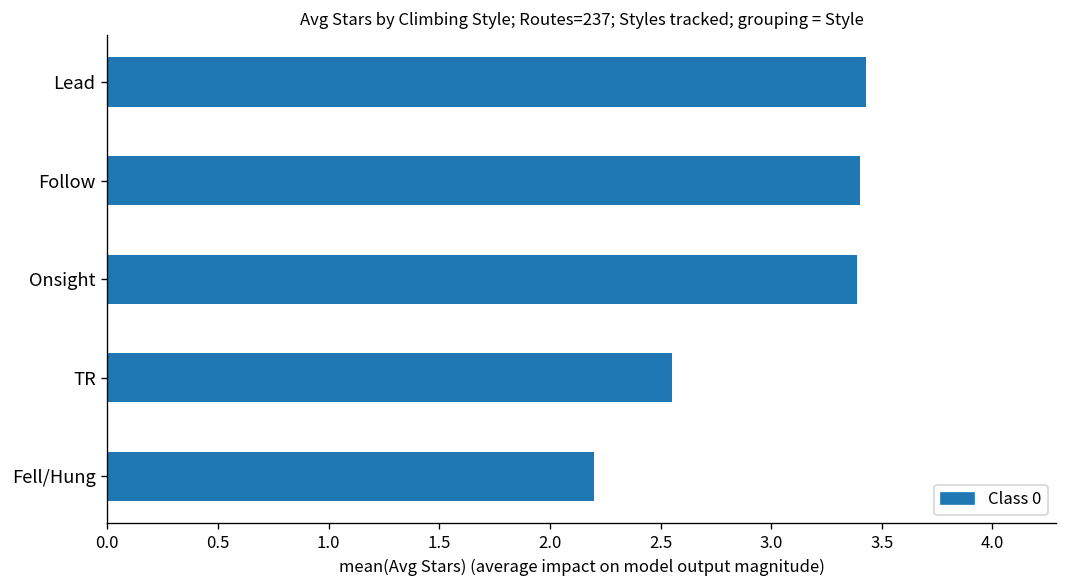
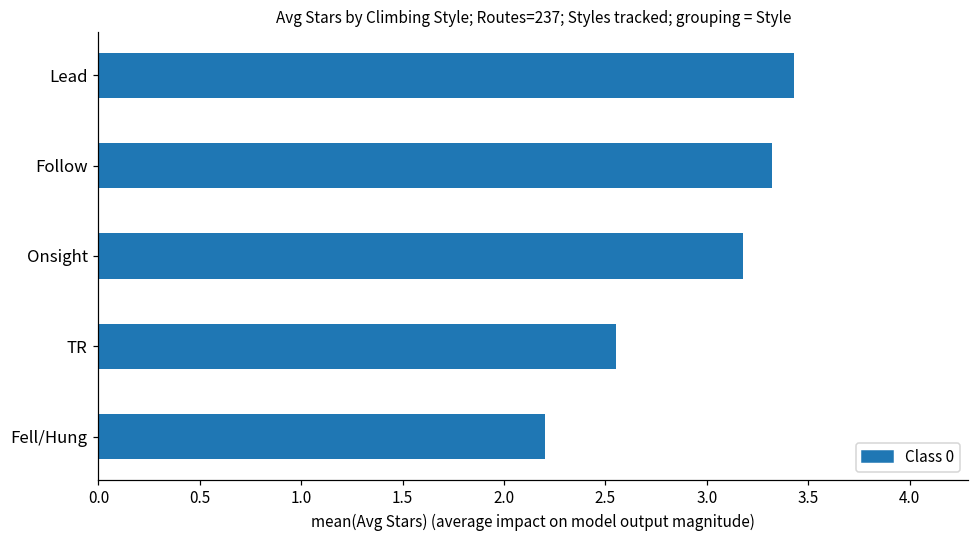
  {
    "Lead": 3.43,
-   "Follow": 3.40,
-   "Onsight": 3.39,
+   "Follow": 3.32,
+   "Onsight": 3.18,
    "TR": 2.55,
    "Fell/Hung": 2.20
  }
